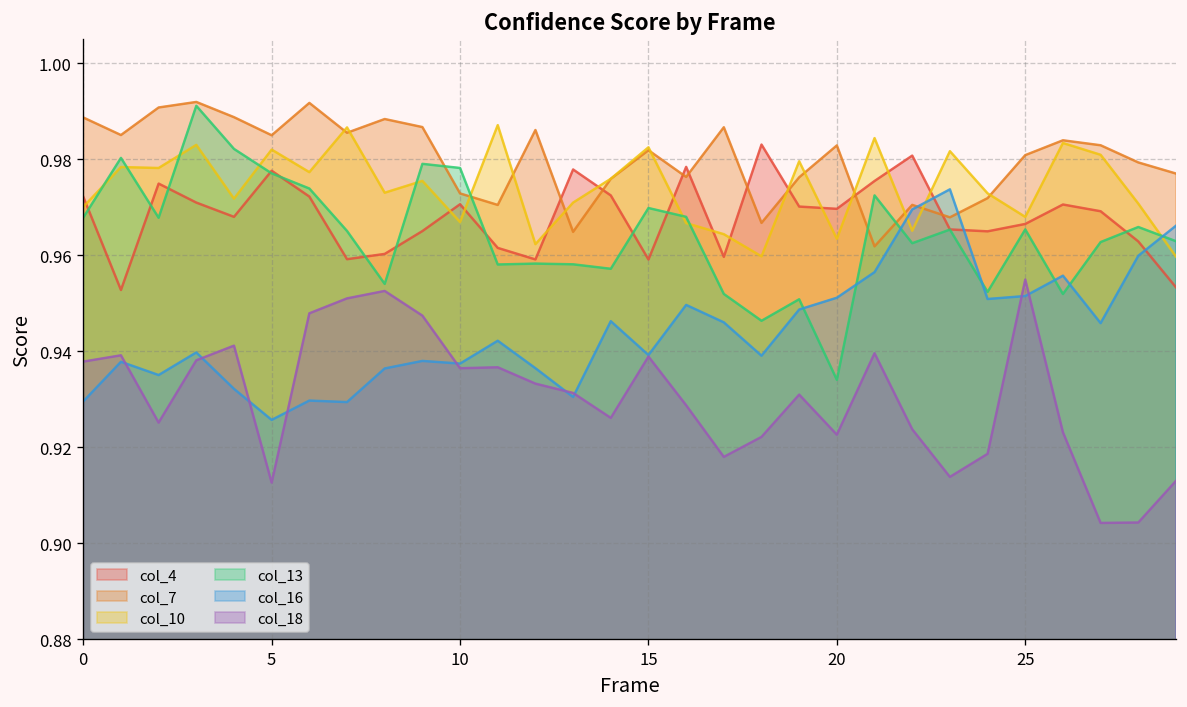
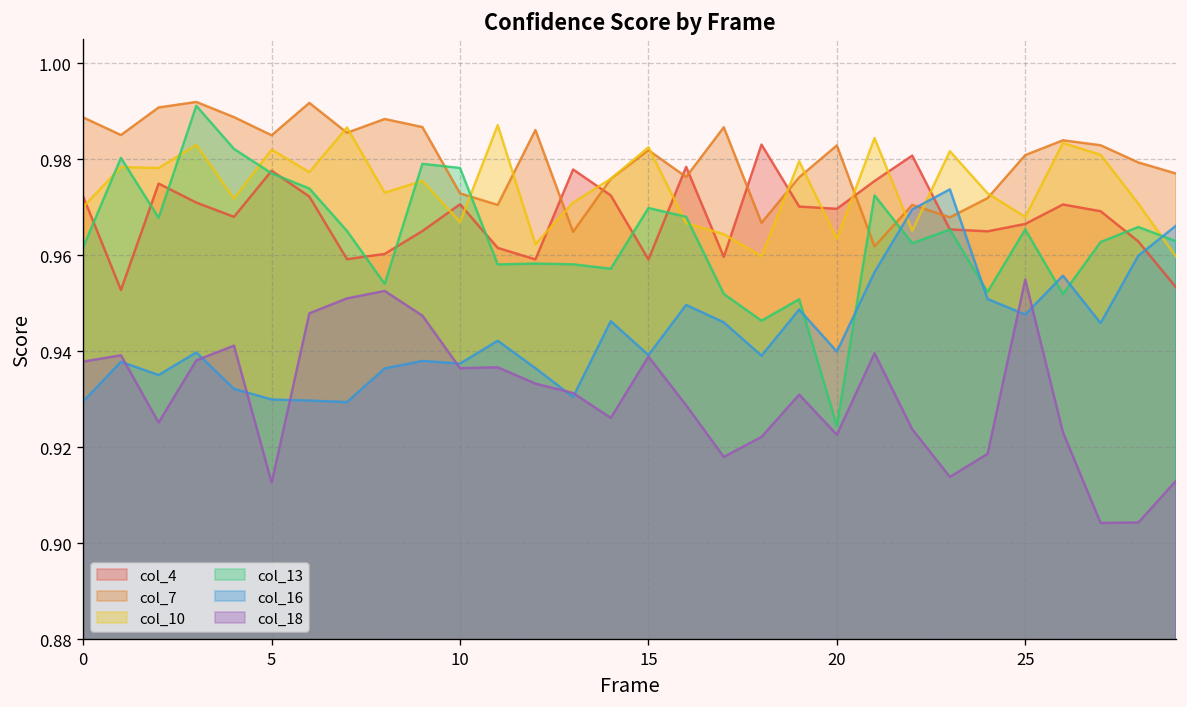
  {
    "col_13": {
-     "0": 0.968,
+     "0": 0.962,
      "10": 0.978,
      "15": 0.970,
-     "20": 0.934,
+     "20": 0.924,
      "25": 0.965
    },
    "col_16": {
      "0": 0.930,
-     "5": 0.926,
+     "5": 0.930,
      "10": 0.937,
-     "20": 0.951,
-     "25": 0.951
+     "20": 0.940,
+     "25": 0.948
    },
    "col_18": {
      "0": 0.938,
      "5": 0.913,
      "10": 0.936,
      "20": 0.923,
      "25": 0.955
    }
  }
